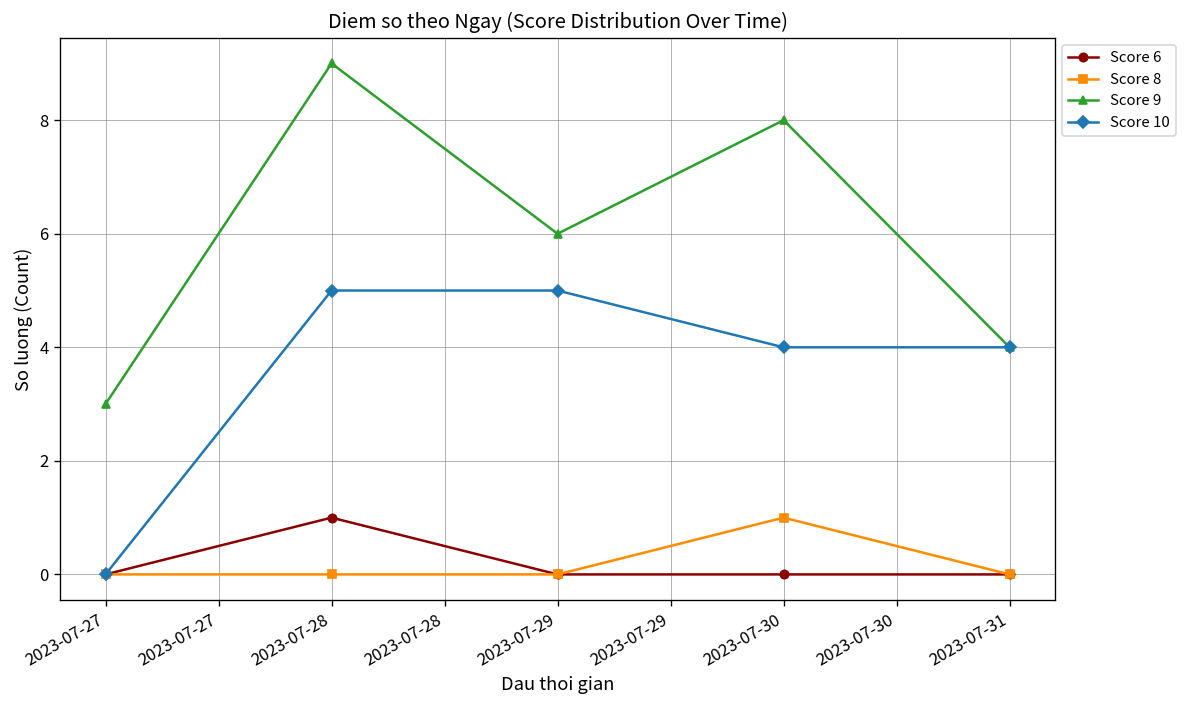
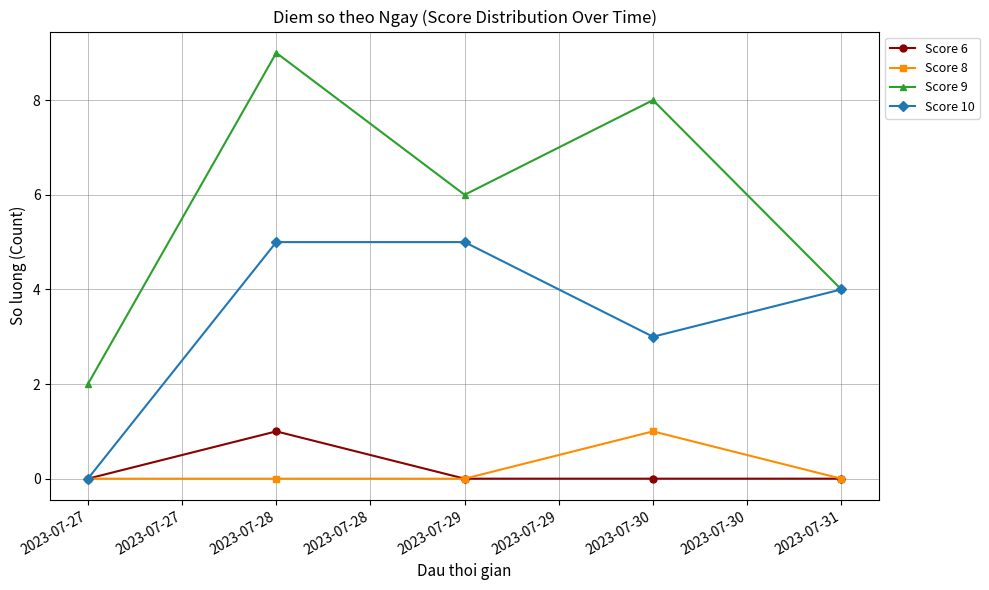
  {
    "Score 6": {
      "2023-07-28": 1,
      "2023-07-30": 0
    },
    "Score 8": {
      "2023-07-28": 0,
      "2023-07-30": 1
    },
    "Score 9": {
-     "2023-07-27": 3,
+     "2023-07-27": 2,
      "2023-07-28": 9,
      "2023-07-29": 6,
      "2023-07-30": 8
    },
    "Score 10": {
      "2023-07-28": 5,
      "2023-07-29": 5,
-     "2023-07-30": 4
+     "2023-07-30": 3
    }
  }
